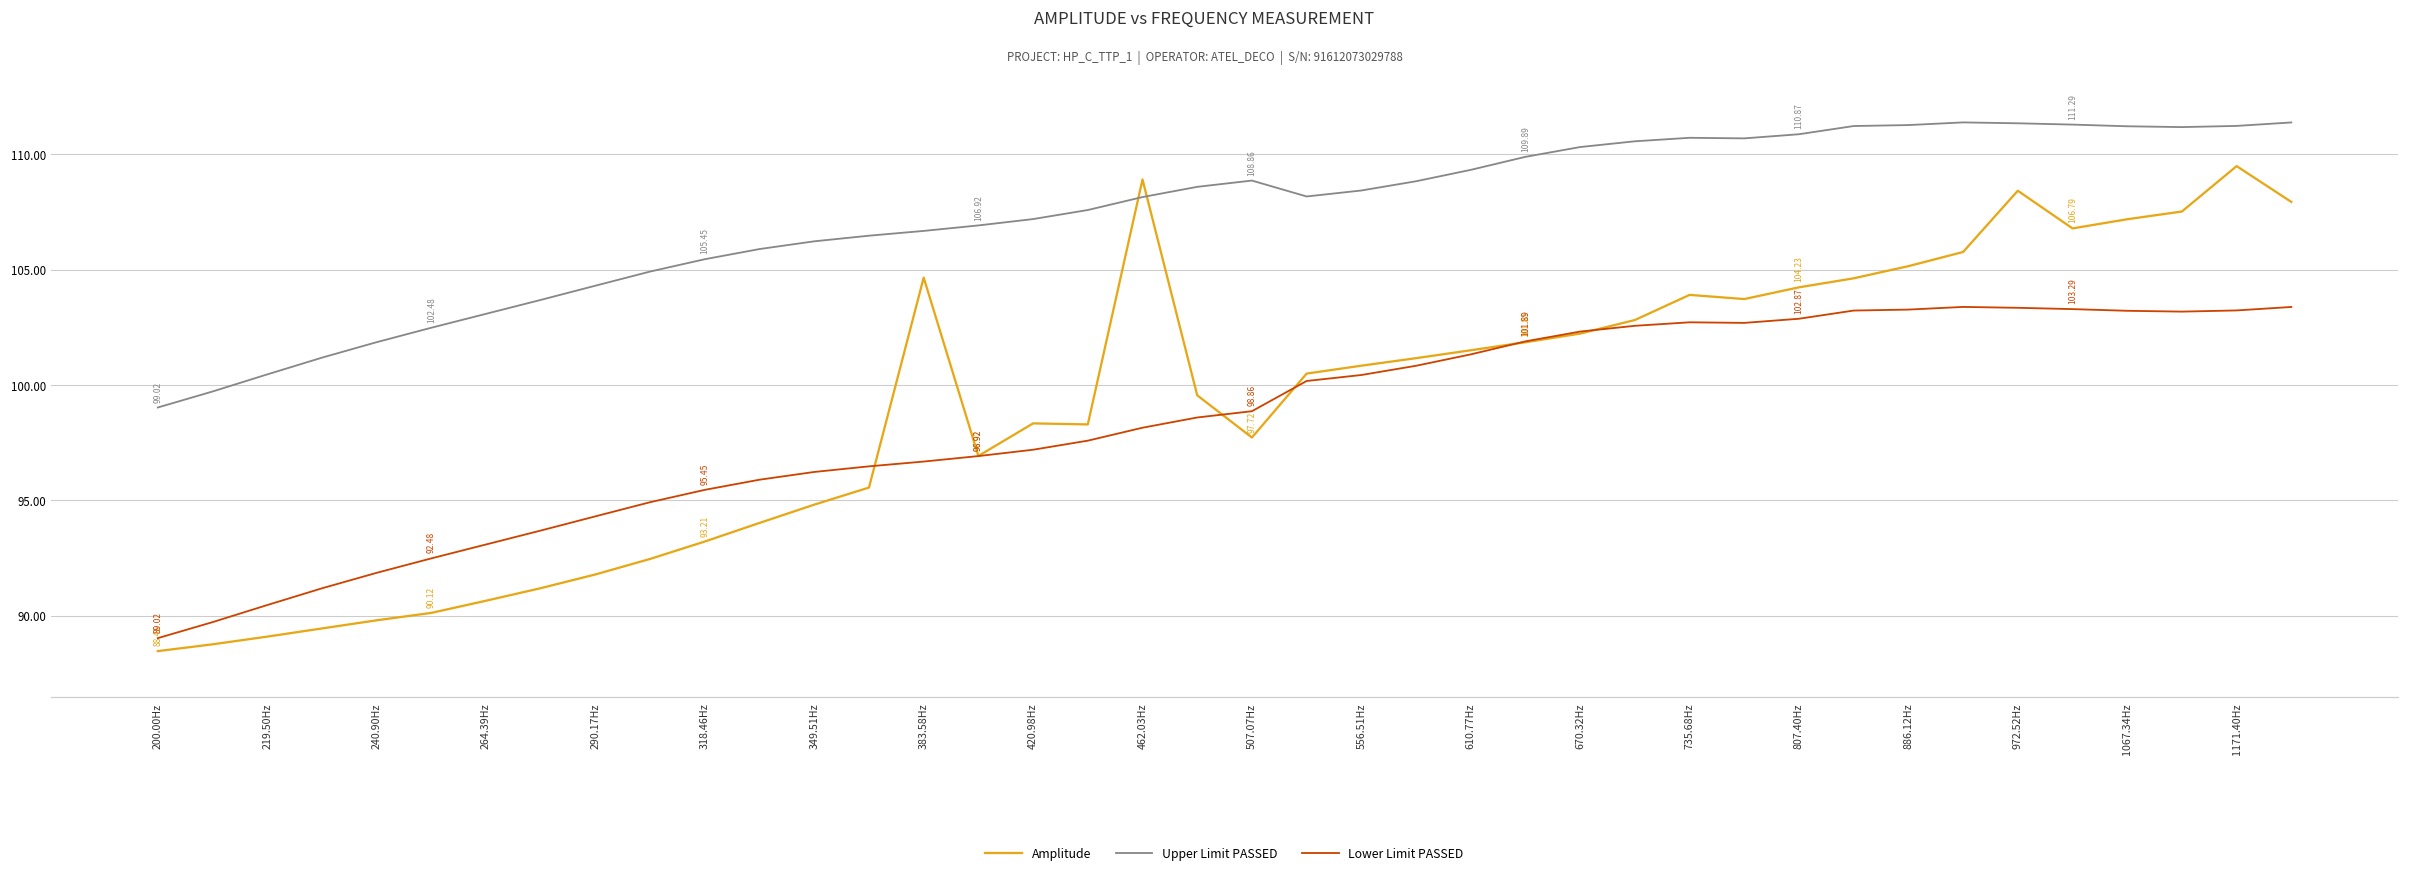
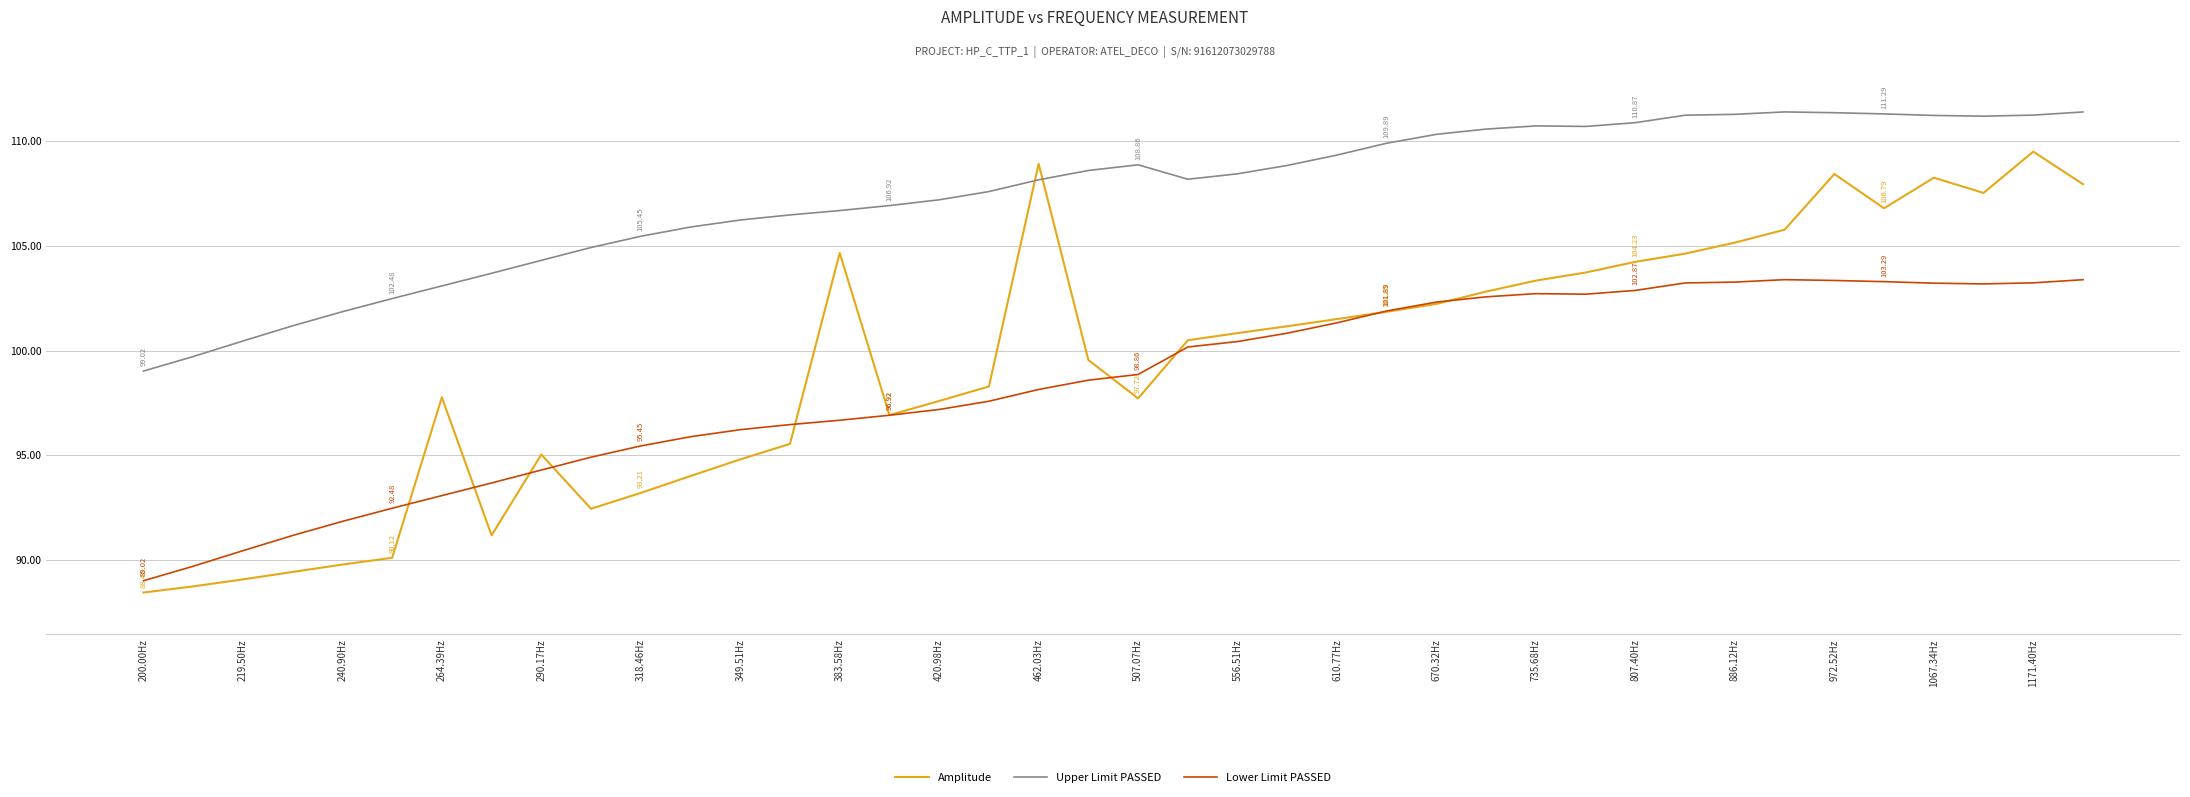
  {
    "Amplitude": {
      "219.50Hz": 89.1,
      "240.90Hz": 89.8,
-     "264.39Hz": 90.6,
-     "290.17Hz": 91.8,
+     "264.39Hz": 97.8,
+     "290.17Hz": 95.0,
      "349.51Hz": 94.8,
      "383.58Hz": 104.7,
-     "420.98Hz": 98.3,
+     "420.98Hz": 97.6,
      "462.03Hz": 108.9,
      "556.51Hz": 100.8,
      "610.77Hz": 101.5,
-     "735.68Hz": 103.9,
+     "735.68Hz": 103.3,
      "886.12Hz": 105.2,
      "972.52Hz": 108.4,
-     "1067.34Hz": 107.2,
+     "1067.34Hz": 108.2,
      "1171.40Hz": 109.5
    },
    "Upper Limit PASSED": {
      "200.00Hz": 99.02,
      "318.46Hz": 105.45,
      "507.07Hz": 108.86,
      "807.40Hz": 110.87
    },
    "Lower Limit PASSED": {
      "318.46Hz": 95.45,
      "507.07Hz": 98.86
    }
  }
